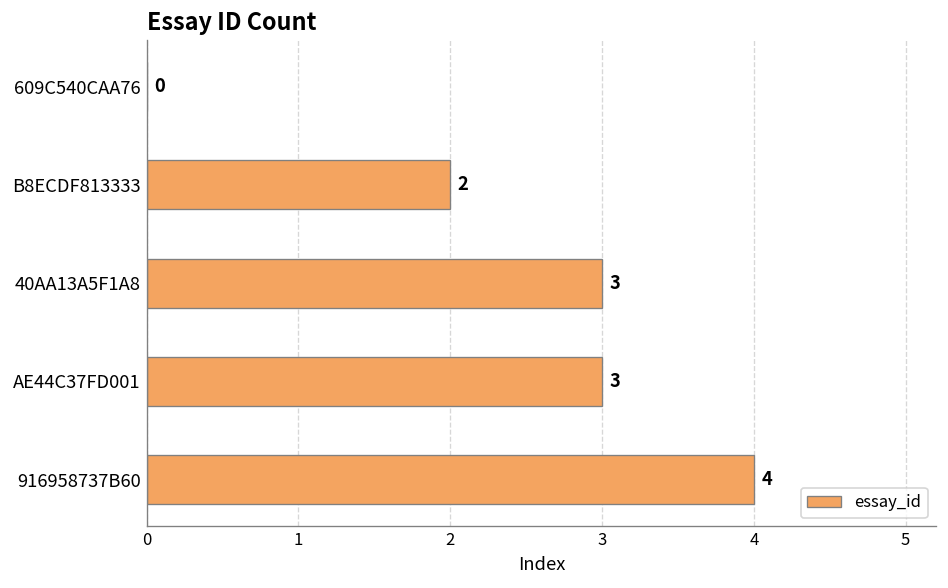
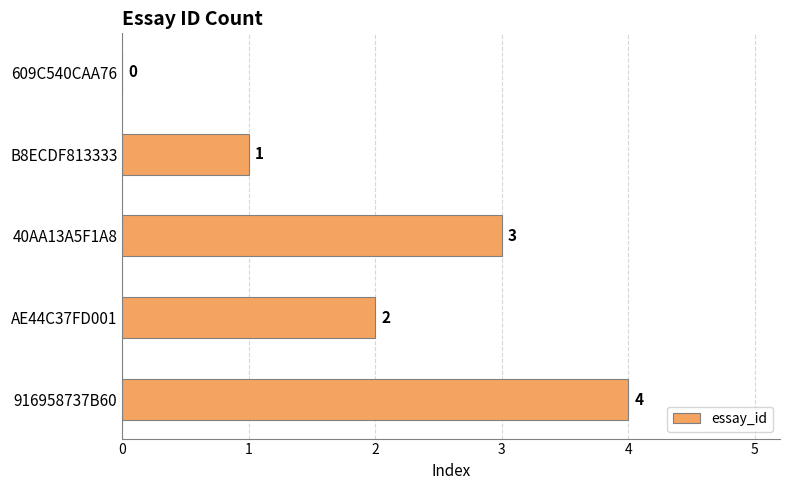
  {
    "609C540CAA76": 0,
-   "B8ECDF813333": 2,
+   "B8ECDF813333": 1,
    "40AA13A5F1A8": 3,
-   "AE44C37FD001": 3,
+   "AE44C37FD001": 2,
    "916958737B60": 4
  }
